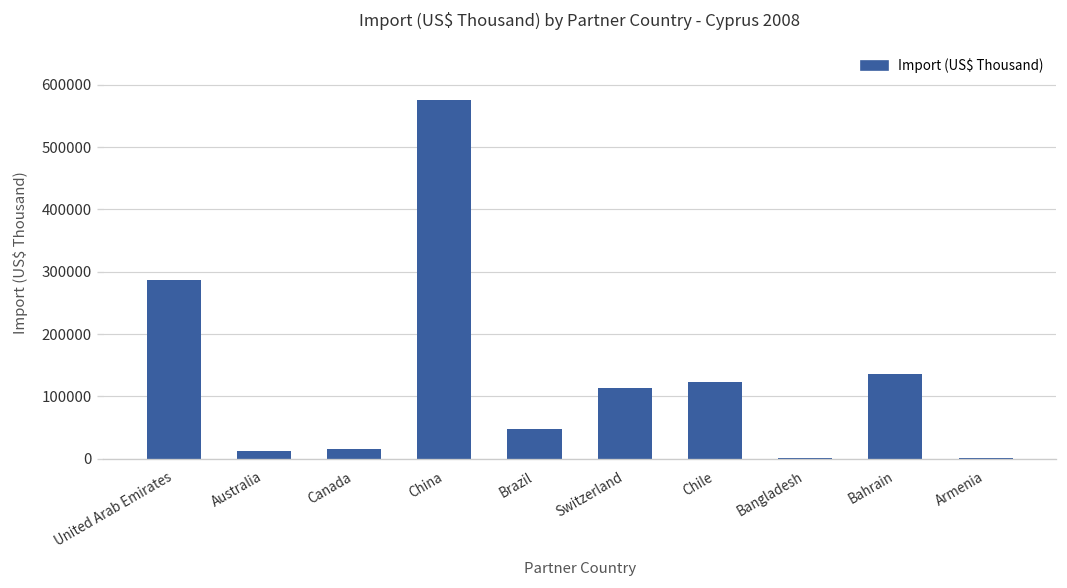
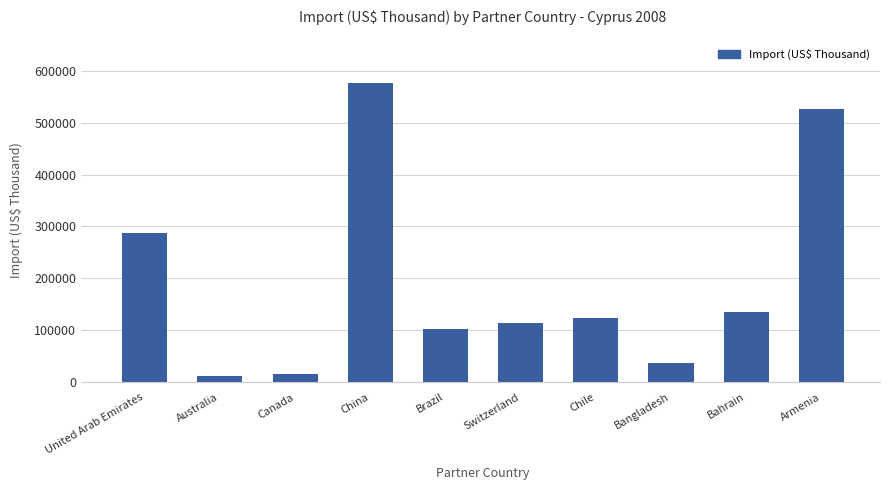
  {
    "United Arab Emirates": 290000,
    "Australia": 10000,
    "Canada": 20000,
    "China": 580000,
-   "Brazil": 50000,
+   "Brazil": 100000,
    "Switzerland": 110000,
    "Chile": 120000,
-   "Bangladesh": 0,
+   "Bangladesh": 40000,
    "Bahrain": 140000,
-   "Armenia": 0
+   "Armenia": 530000
  }
